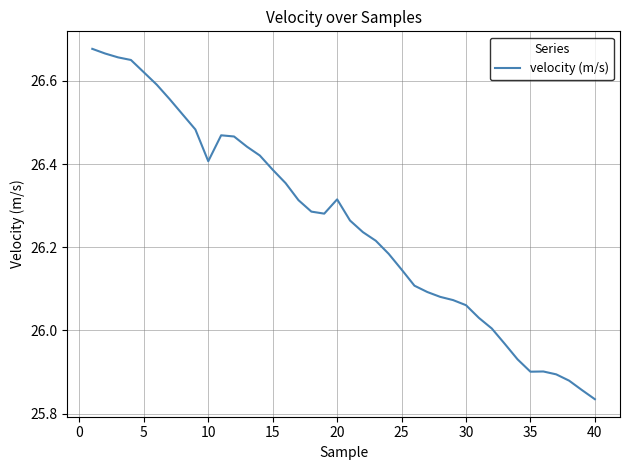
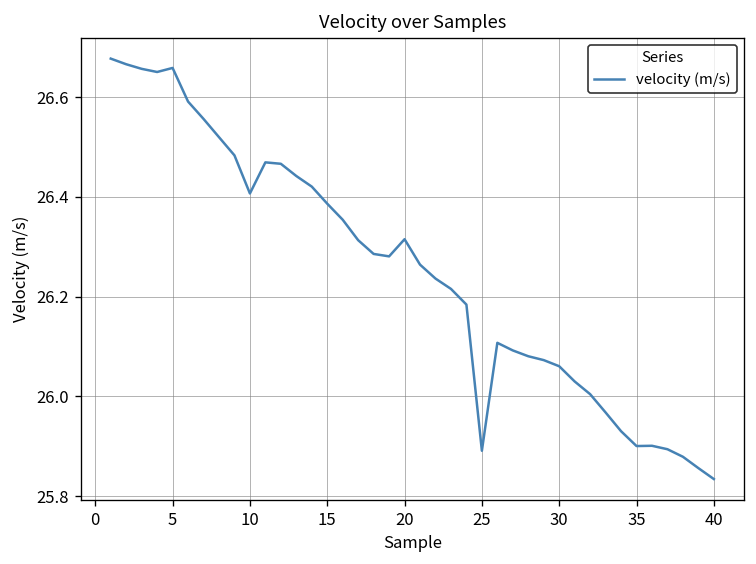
  {
-   "5": 26.62,
+   "5": 26.66,
    "10": 26.41,
    "15": 26.39,
    "20": 26.31,
-   "25": 26.15,
+   "25": 25.89,
    "30": 26.06,
    "35": 25.90,
    "40": 25.83
  }
